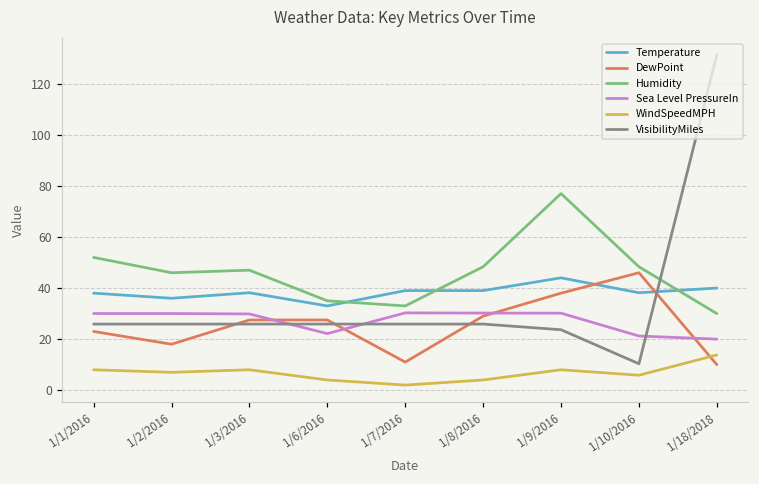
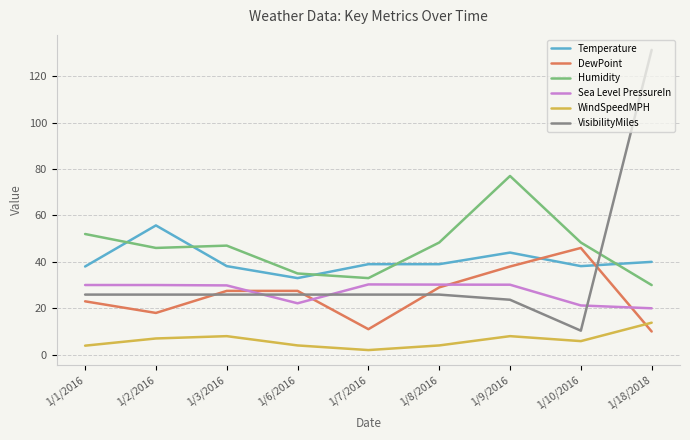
  {
    "Temperature": {
      "1/1/2016": 38,
-     "1/2/2016": 36,
+     "1/2/2016": 56,
      "1/3/2016": 38,
      "1/6/2016": 33,
      "1/7/2016": 39,
      "1/8/2016": 39,
      "1/9/2016": 44,
      "1/10/2016": 38,
      "1/18/2018": 40
    },
    "DewPoint": {
      "1/1/2016": 23,
      "1/2/2016": 18,
      "1/3/2016": 28,
      "1/6/2016": 28,
      "1/7/2016": 11,
      "1/8/2016": 29,
      "1/9/2016": 38,
      "1/10/2016": 46,
      "1/18/2018": 10
    },
    "Sea Level PressureIn": {
      "1/1/2016": 30,
      "1/2/2016": 30,
      "1/3/2016": 30,
      "1/6/2016": 22,
      "1/7/2016": 30,
      "1/8/2016": 30,
      "1/9/2016": 30,
      "1/10/2016": 21,
      "1/18/2018": 20
    },
    "WindSpeedMPH": {
-     "1/1/2016": 8,
+     "1/1/2016": 4,
      "1/2/2016": 7,
      "1/3/2016": 8,
      "1/6/2016": 4,
      "1/7/2016": 2,
      "1/8/2016": 4,
      "1/9/2016": 8,
      "1/10/2016": 6,
      "1/18/2018": 14
    }
  }
